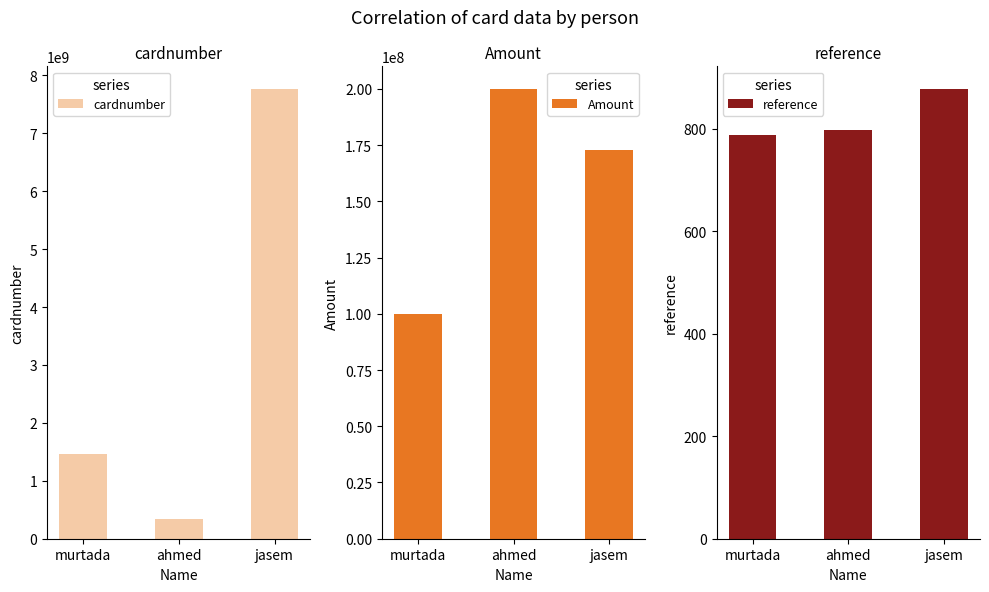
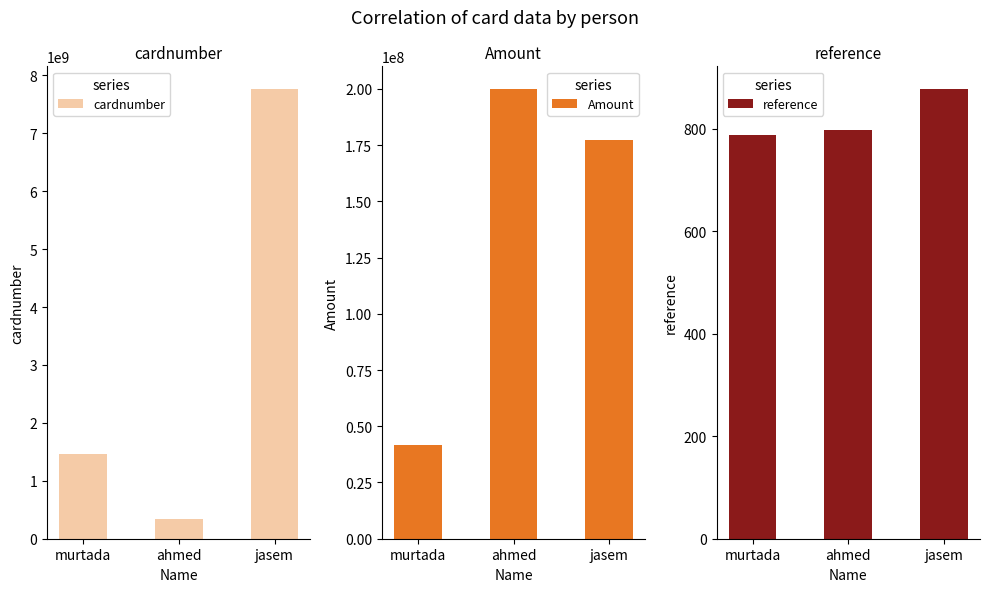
  {
    "cardnumber": {
      "murtada": 1500000000,
      "ahmed": 300000000,
      "jasem": 7800000000
    },
    "Amount": {
-     "murtada": 100000000,
+     "murtada": 42000000,
      "ahmed": 200000000,
-     "jasem": 173000000
+     "jasem": 177000000
    },
    "reference": {
      "murtada": 790,
      "ahmed": 800,
      "jasem": 880
    }
  }
